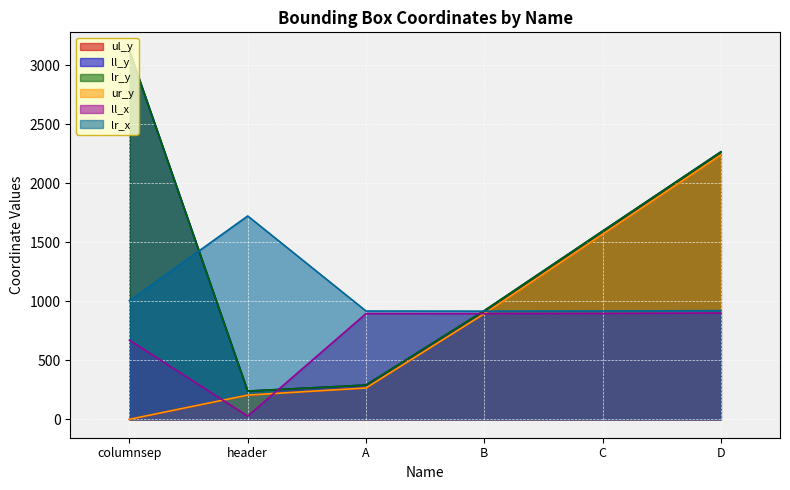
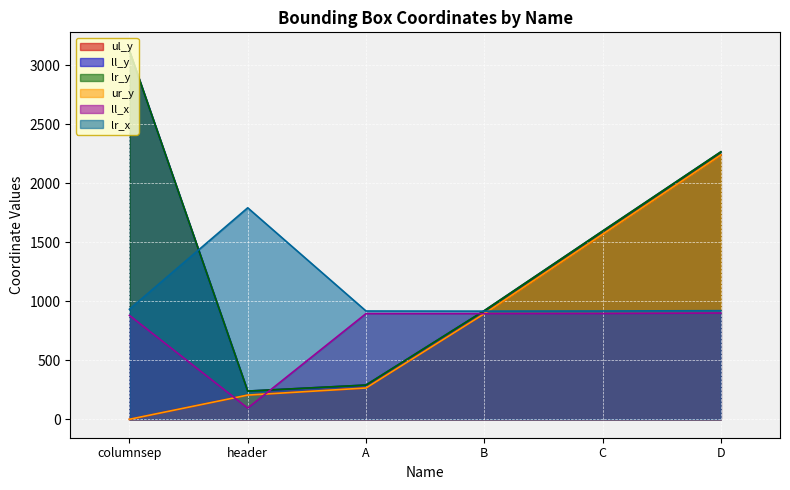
  {
    "ur_y": {
      "columnsep": 0,
      "header": 210,
      "A": 270,
      "C": 1570,
      "D": 2240
    },
    "lr_y": {
      "header": 240,
      "A": 290,
      "C": 1590,
      "D": 2270
    },
    "ll_x": {
-     "columnsep": 670,
-     "header": 30,
+     "columnsep": 880,
+     "header": 100,
      "A": 900
    },
    "lr_x": {
-     "columnsep": 1000,
-     "header": 1720,
+     "columnsep": 930,
+     "header": 1790,
      "A": 920
    }
  }
